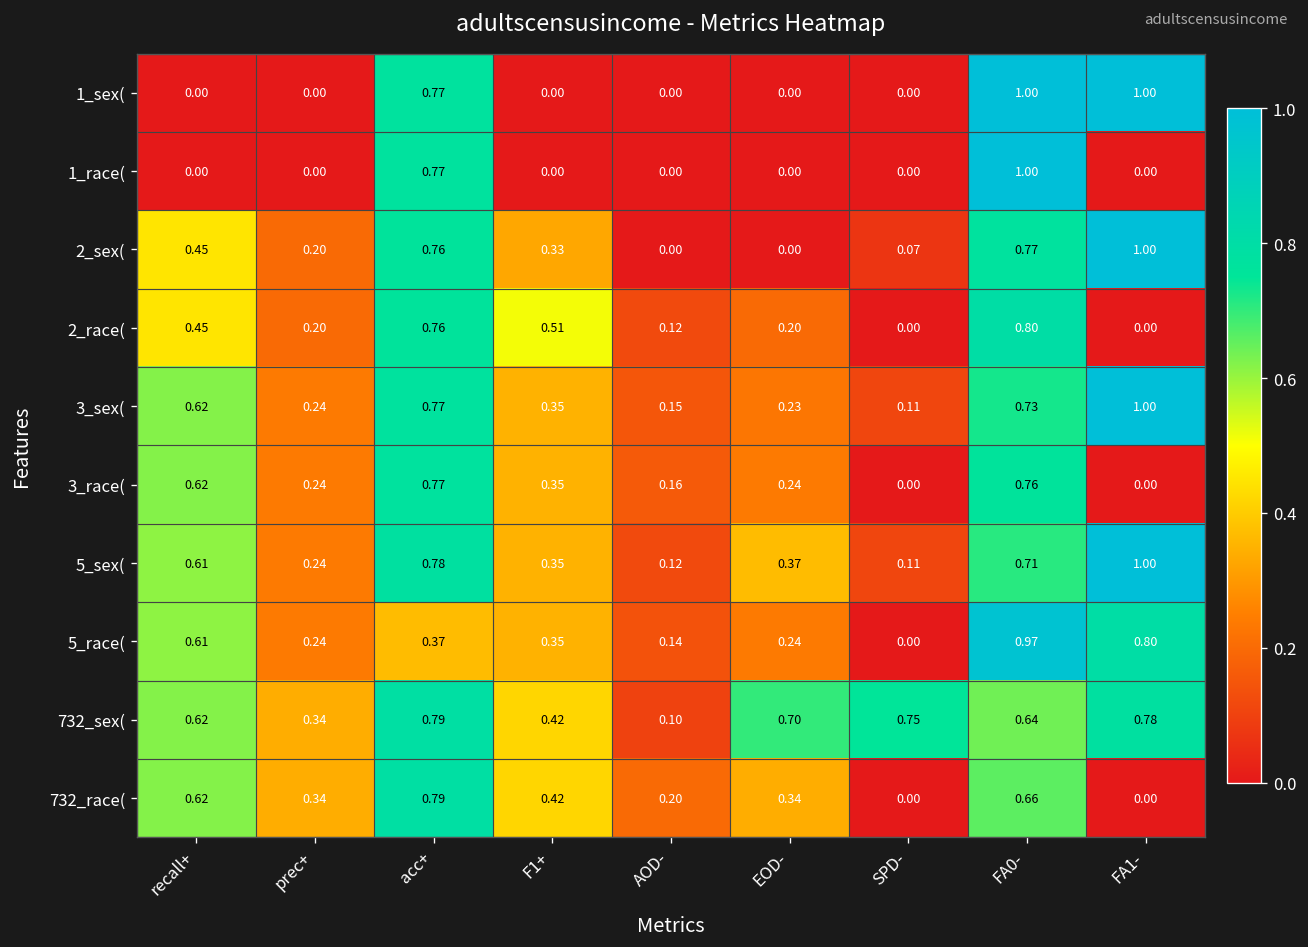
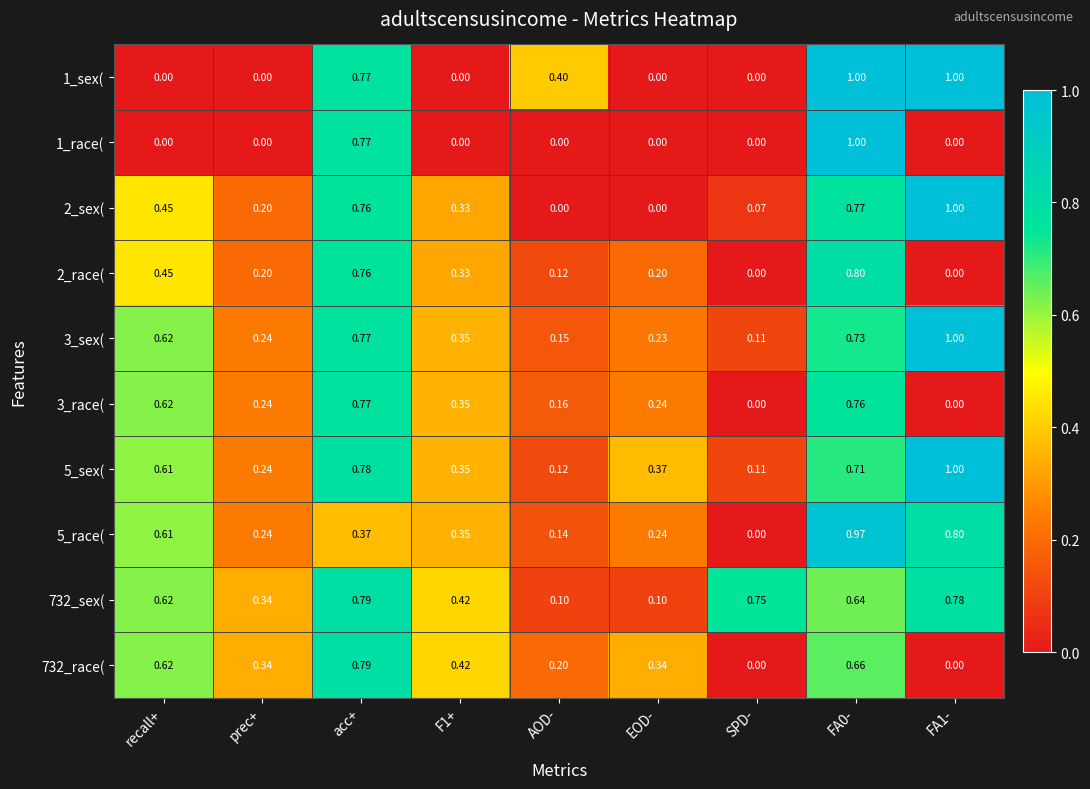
  {
    "1_sex(": {
      "recall+": 0.00,
      "prec+": 0.00,
      "acc+": 0.77,
      "F1+": 0.00,
-     "AOD-": 0.00,
+     "AOD-": 0.40,
      "EOD-": 0.00,
      "SPD-": 0.00,
      "FA0-": 1.00,
      "FA1-": 1.00
    },
    "1_race(": {
      "recall+": 0.00,
      "prec+": 0.00,
      "acc+": 0.77,
      "F1+": 0.00,
      "AOD-": 0.00,
      "EOD-": 0.00,
      "SPD-": 0.00,
      "FA0-": 1.00,
      "FA1-": 0.00
    },
    "2_sex(": {
      "recall+": 0.45,
      "prec+": 0.20,
      "acc+": 0.76,
      "F1+": 0.33,
      "AOD-": 0.00,
      "EOD-": 0.00,
      "SPD-": 0.07,
      "FA0-": 0.77,
      "FA1-": 1.00
    },
    "2_race(": {
      "recall+": 0.45,
      "prec+": 0.20,
      "acc+": 0.76,
-     "F1+": 0.51,
+     "F1+": 0.33,
      "AOD-": 0.12,
      "EOD-": 0.20,
      "SPD-": 0.00,
      "FA0-": 0.80,
      "FA1-": 0.00
    },
    "3_sex(": {
      "recall+": 0.62,
      "prec+": 0.24,
      "acc+": 0.77,
      "F1+": 0.35,
      "AOD-": 0.15,
      "EOD-": 0.23,
      "SPD-": 0.11,
      "FA0-": 0.73,
      "FA1-": 1.00
    },
    "3_race(": {
      "recall+": 0.62,
      "prec+": 0.24,
      "acc+": 0.77,
      "F1+": 0.35,
      "AOD-": 0.16,
      "EOD-": 0.24,
      "SPD-": 0.00,
      "FA0-": 0.76,
      "FA1-": 0.00
    },
    "5_sex(": {
      "recall+": 0.61,
      "prec+": 0.24,
      "acc+": 0.78,
      "F1+": 0.35,
      "AOD-": 0.12,
      "EOD-": 0.37,
      "SPD-": 0.11,
      "FA0-": 0.71,
      "FA1-": 1.00
    },
    "5_race(": {
      "recall+": 0.61,
      "prec+": 0.24,
      "acc+": 0.37,
      "F1+": 0.35,
      "AOD-": 0.14,
      "EOD-": 0.24,
      "SPD-": 0.00,
      "FA0-": 0.97,
      "FA1-": 0.80
    },
    "732_sex(": {
      "recall+": 0.62,
      "prec+": 0.34,
      "acc+": 0.79,
      "F1+": 0.42,
      "AOD-": 0.10,
-     "EOD-": 0.70,
+     "EOD-": 0.10,
      "SPD-": 0.75,
      "FA0-": 0.64,
      "FA1-": 0.78
    },
    "732_race(": {
      "recall+": 0.62,
      "prec+": 0.34,
      "acc+": 0.79,
      "F1+": 0.42,
      "AOD-": 0.20,
      "EOD-": 0.34,
      "SPD-": 0.00,
      "FA0-": 0.66,
      "FA1-": 0.00
    }
  }
